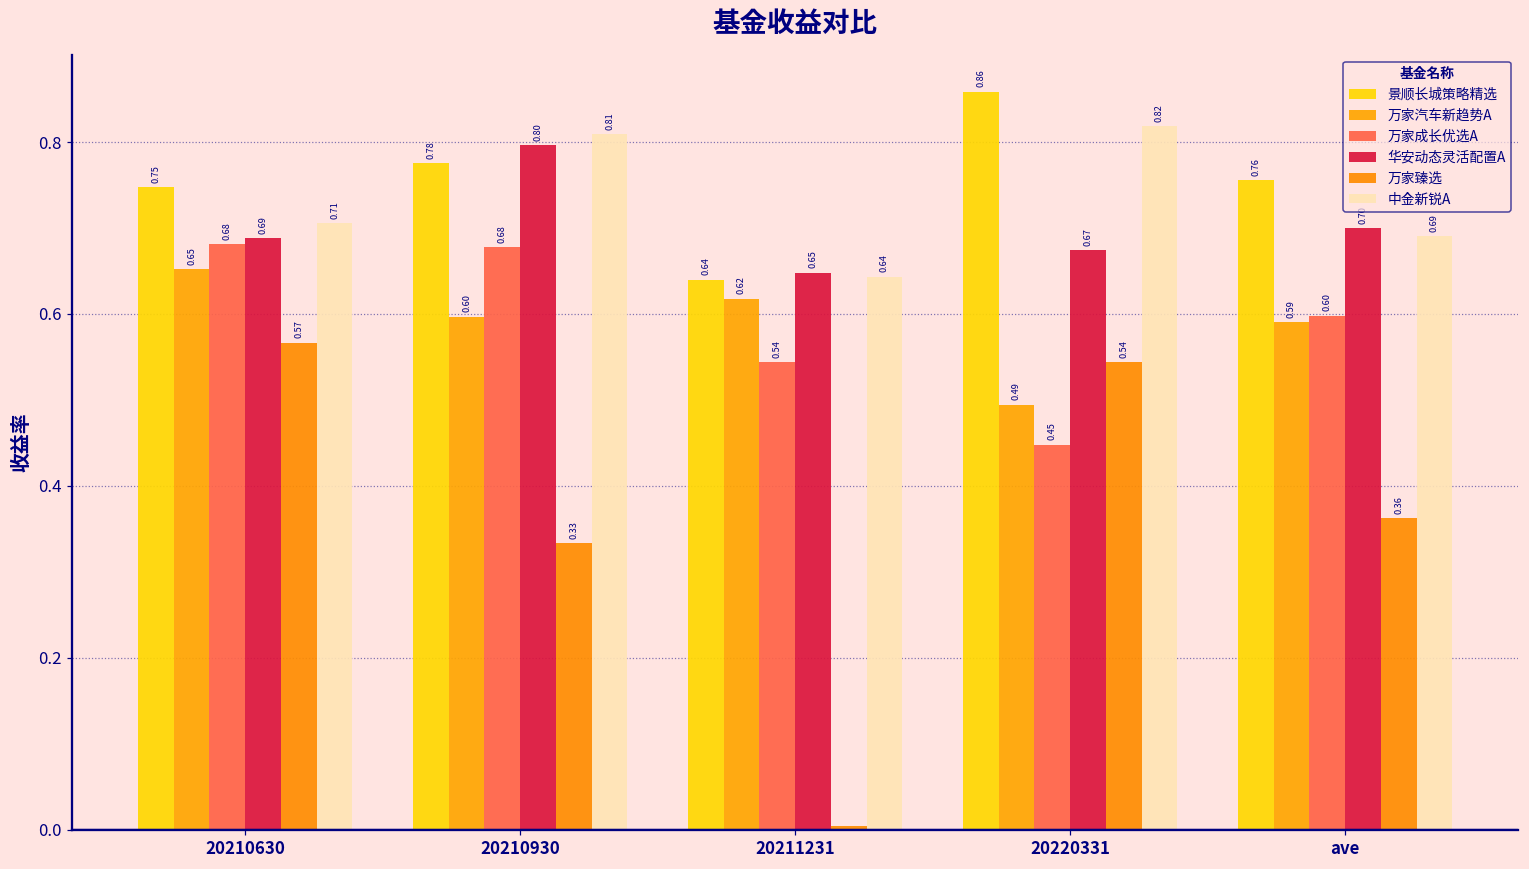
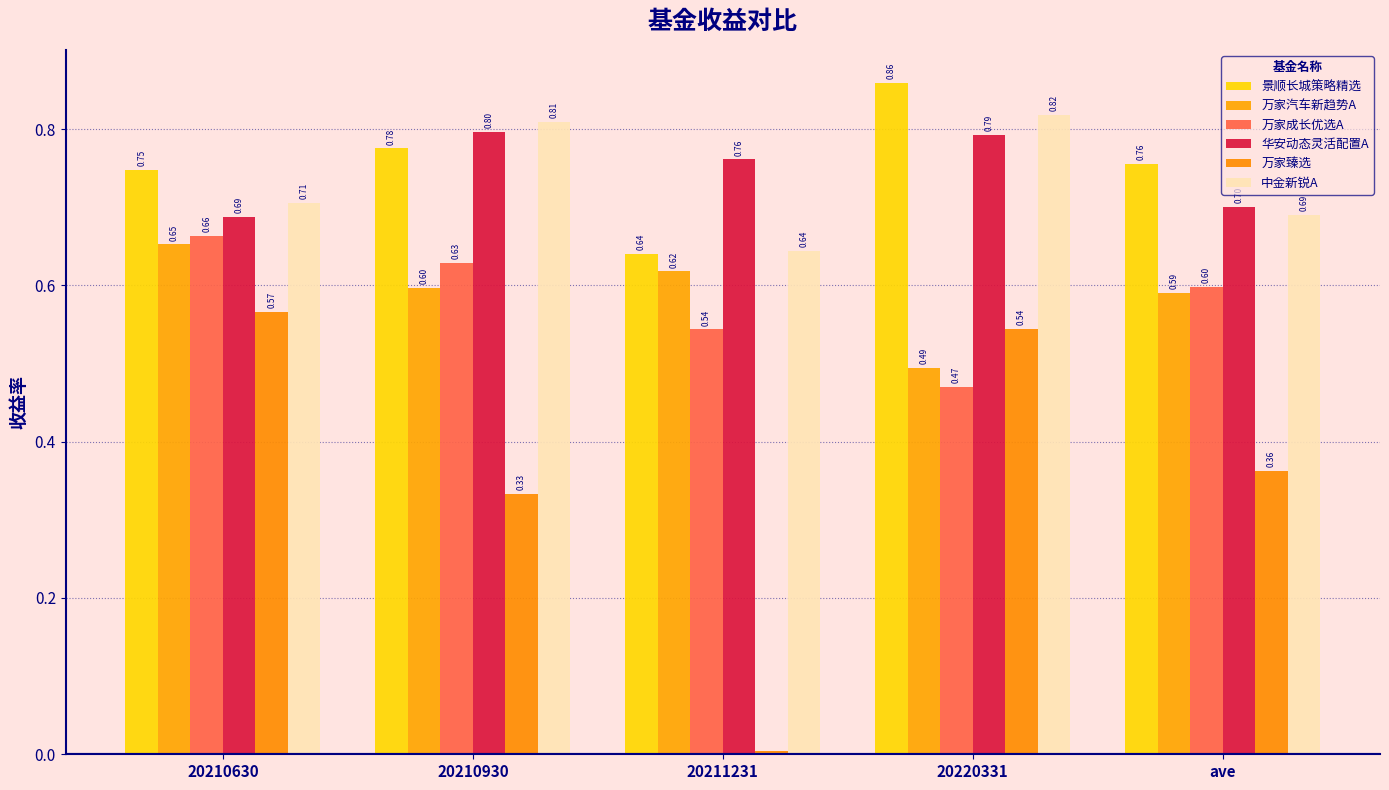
  {
    "万家成长优选A": {
-     "20210630": 0.68,
-     "20210930": 0.68,
+     "20210630": 0.66,
+     "20210930": 0.63,
      "20211231": 0.54,
-     "20220331": 0.45,
+     "20220331": 0.47,
      "ave": 0.60
    },
    "华安动态灵活配置A": {
      "20210630": 0.69,
      "20210930": 0.80,
-     "20211231": 0.65,
-     "20220331": 0.67
+     "20211231": 0.76,
+     "20220331": 0.79
    },
    "中金新锐A": {
      "20210630": 0.71,
      "20210930": 0.81,
      "20211231": 0.64,
      "20220331": 0.82
    }
  }
